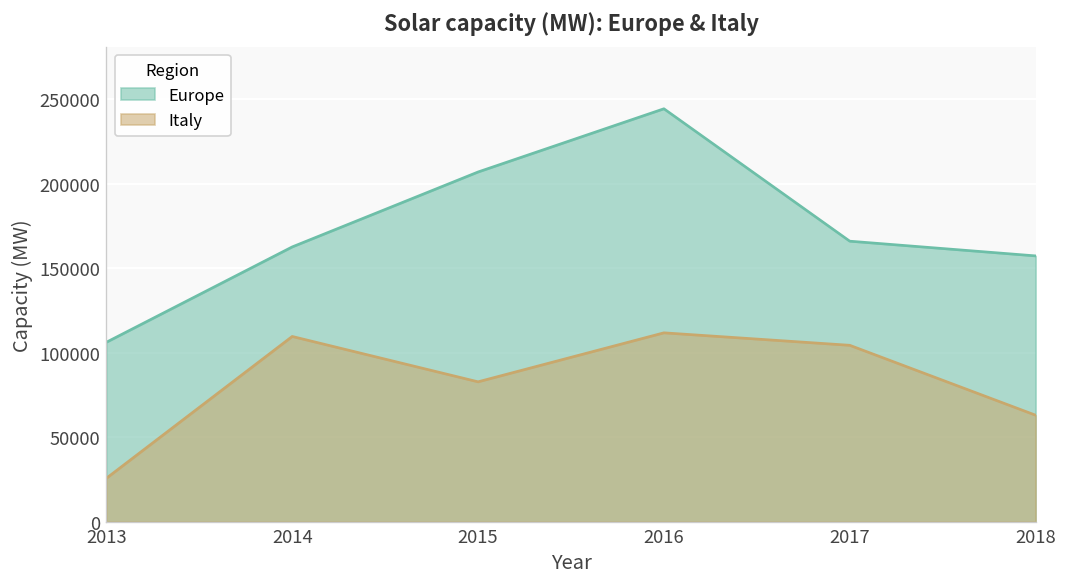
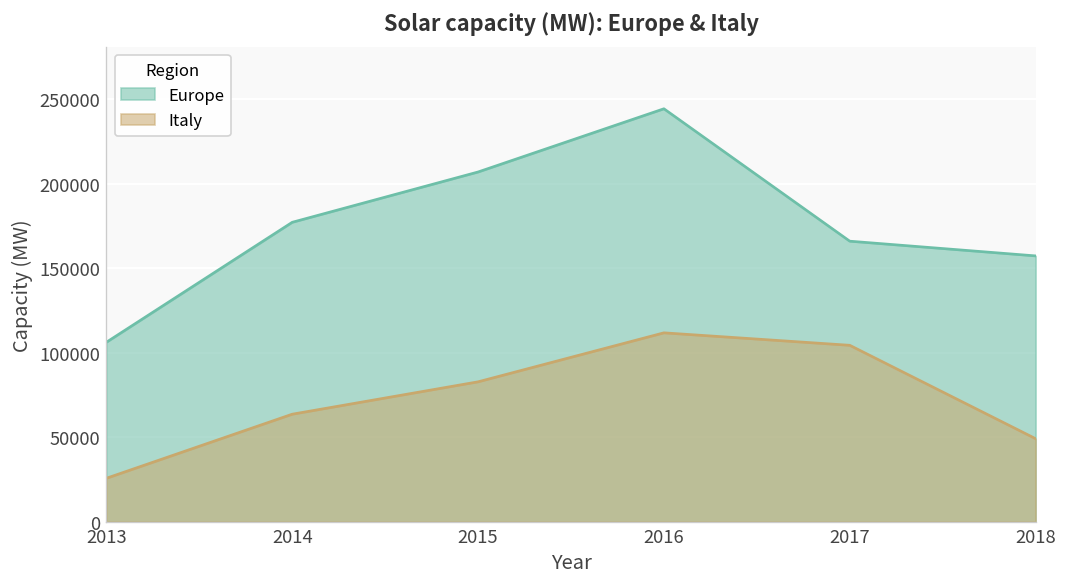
  {
    "Europe": {
      "2013": 106000,
-     "2014": 163000,
+     "2014": 177000,
      "2015": 207000,
      "2016": 244000,
      "2017": 166000,
      "2018": 157000
    },
    "Italy": {
      "2013": 26000,
-     "2014": 110000,
+     "2014": 64000,
      "2015": 83000,
      "2016": 112000,
      "2017": 104000,
-     "2018": 63000
+     "2018": 49000
    }
  }
